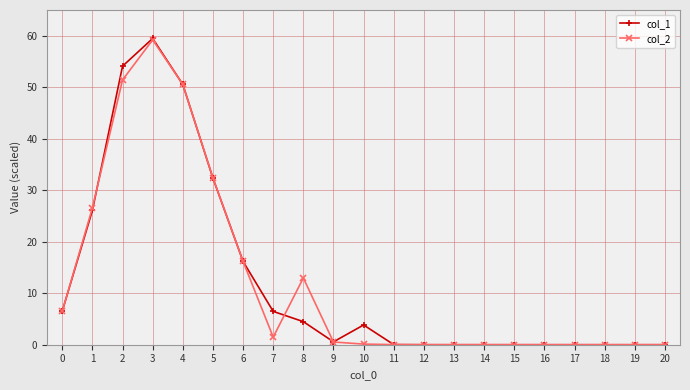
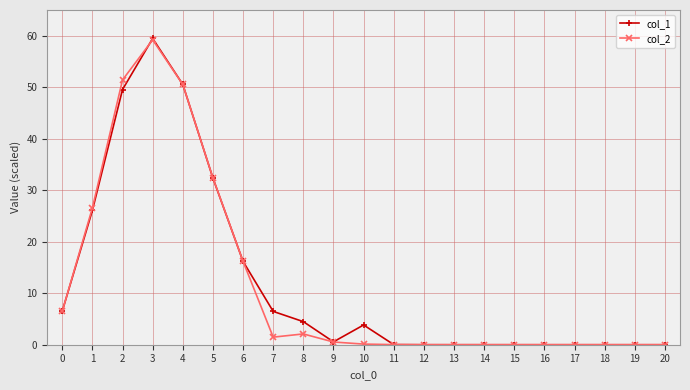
  {
    "col_1": {
-     "2": 54,
+     "2": 50,
      "7": 6,
      "8": 4,
      "10": 4
    },
    "col_2": {
      "2": 51,
      "7": 1,
-     "8": 13,
+     "8": 2,
      "10": 0
    }
  }
